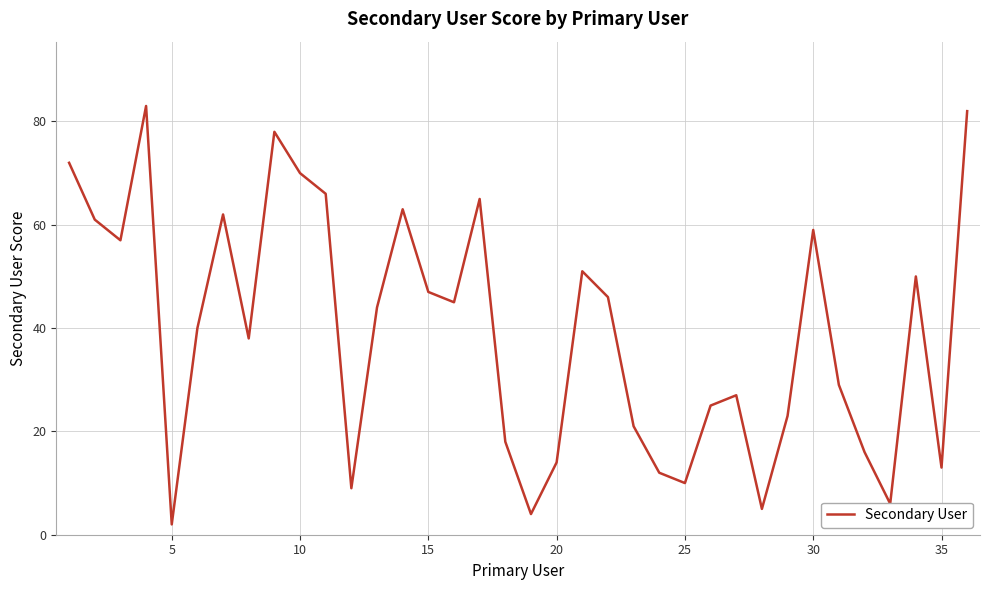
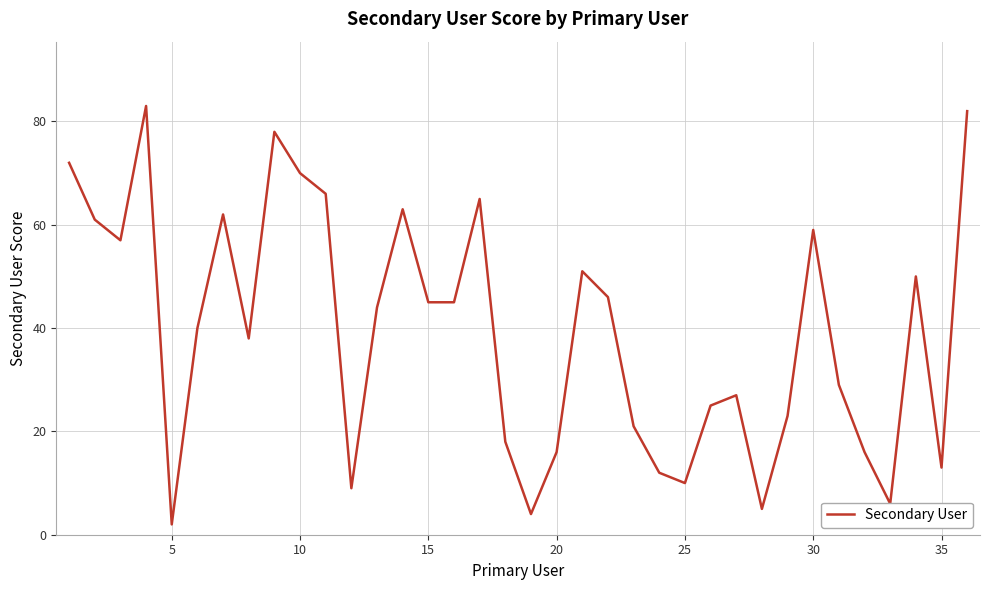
  {
    "5": 2,
    "10": 70,
-   "15": 47,
-   "20": 14,
+   "15": 45,
+   "20": 16,
    "25": 10,
    "30": 59,
    "35": 13
  }
